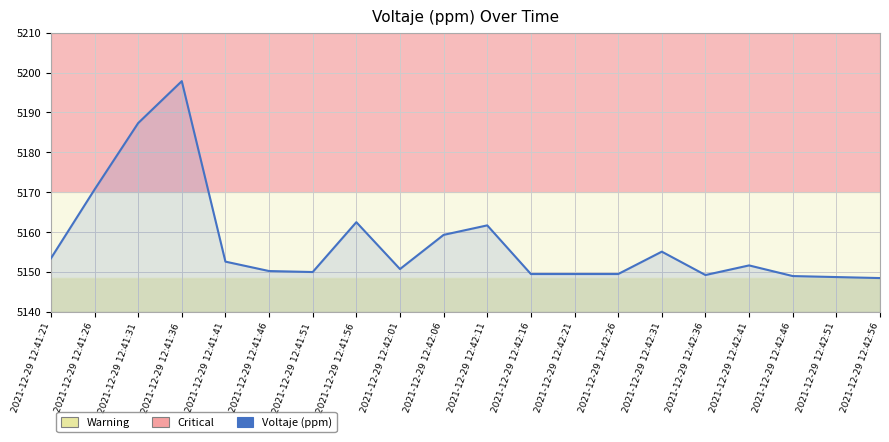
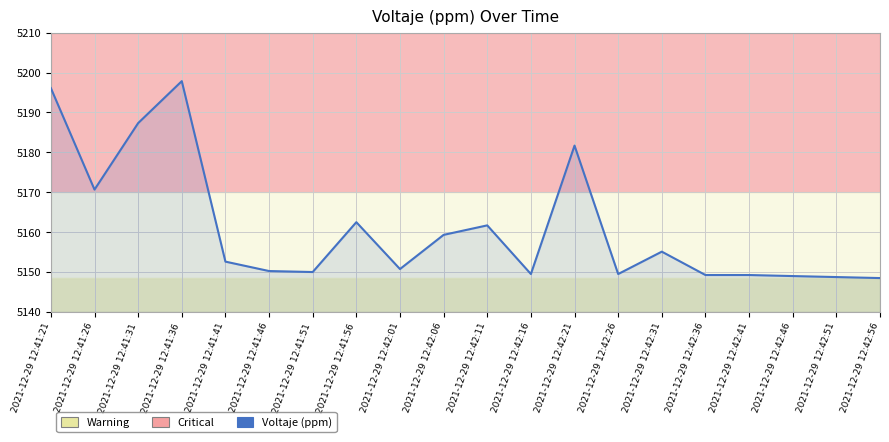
  {
-   "2021-12-29 12:41:21": 5153,
+   "2021-12-29 12:41:21": 5196,
    "2021-12-29 12:41:26": 5171,
    "2021-12-29 12:41:31": 5187,
    "2021-12-29 12:41:36": 5198,
    "2021-12-29 12:41:41": 5153,
    "2021-12-29 12:41:46": 5150,
    "2021-12-29 12:41:51": 5150,
    "2021-12-29 12:41:56": 5163,
    "2021-12-29 12:42:01": 5151,
    "2021-12-29 12:42:06": 5159,
    "2021-12-29 12:42:11": 5162,
    "2021-12-29 12:42:16": 5150,
-   "2021-12-29 12:42:21": 5150,
+   "2021-12-29 12:42:21": 5182,
    "2021-12-29 12:42:26": 5150,
    "2021-12-29 12:42:31": 5155,
    "2021-12-29 12:42:36": 5149,
-   "2021-12-29 12:42:41": 5152,
+   "2021-12-29 12:42:41": 5149,
    "2021-12-29 12:42:46": 5149,
    "2021-12-29 12:42:51": 5149,
    "2021-12-29 12:42:56": 5148
  }
